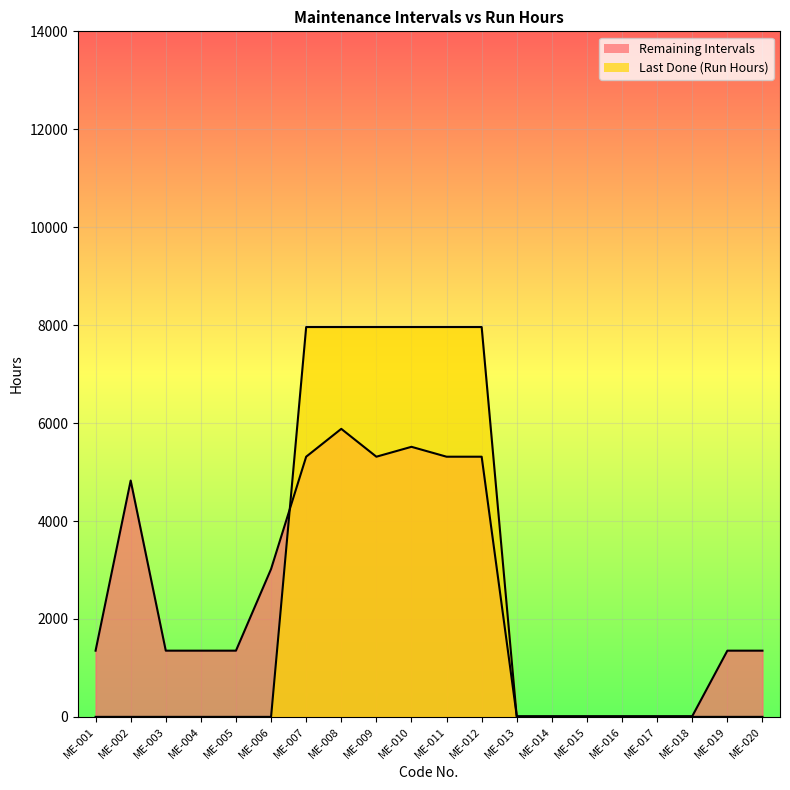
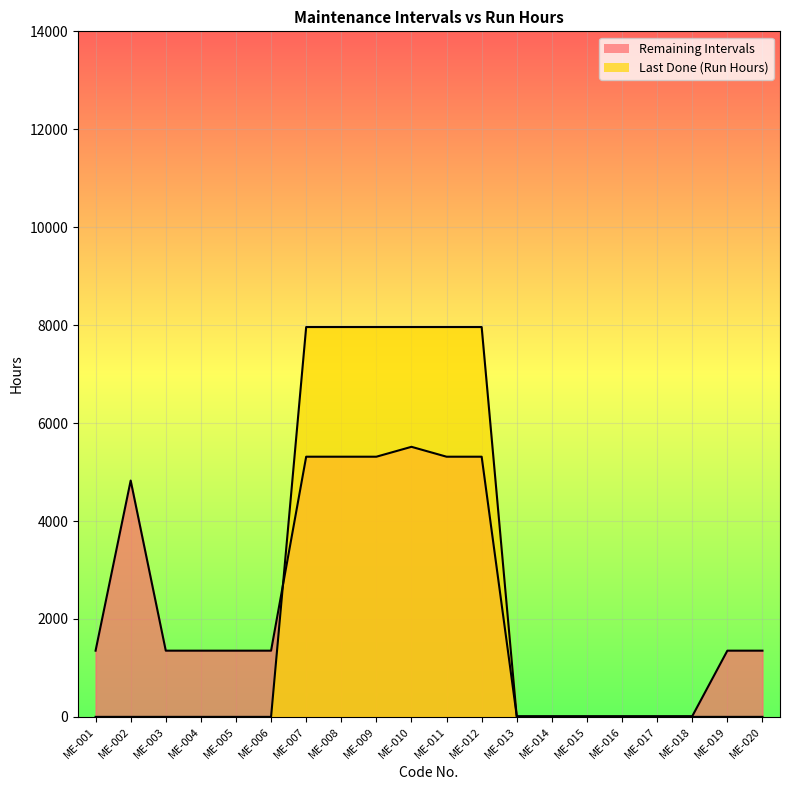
  {
    "Remaining Intervals": {
      "ME-001": 1400,
      "ME-002": 4800,
      "ME-003": 1400,
      "ME-004": 1400,
      "ME-005": 1400,
-     "ME-006": 3000,
+     "ME-006": 1400,
      "ME-007": 5300,
-     "ME-008": 5900,
+     "ME-008": 5300,
      "ME-009": 5300,
      "ME-010": 5500,
      "ME-011": 5300,
      "ME-012": 5300,
      "ME-019": 1400,
      "ME-020": 1400
    },
    "Last Done (Run Hours)": {
      "ME-001": 0,
      "ME-002": 0,
      "ME-003": 0,
      "ME-004": 0,
      "ME-005": 0,
      "ME-006": 0,
      "ME-007": 8000,
      "ME-008": 8000,
      "ME-009": 8000,
      "ME-010": 8000,
      "ME-011": 8000,
      "ME-012": 8000,
      "ME-019": 0,
      "ME-020": 0
    }
  }
